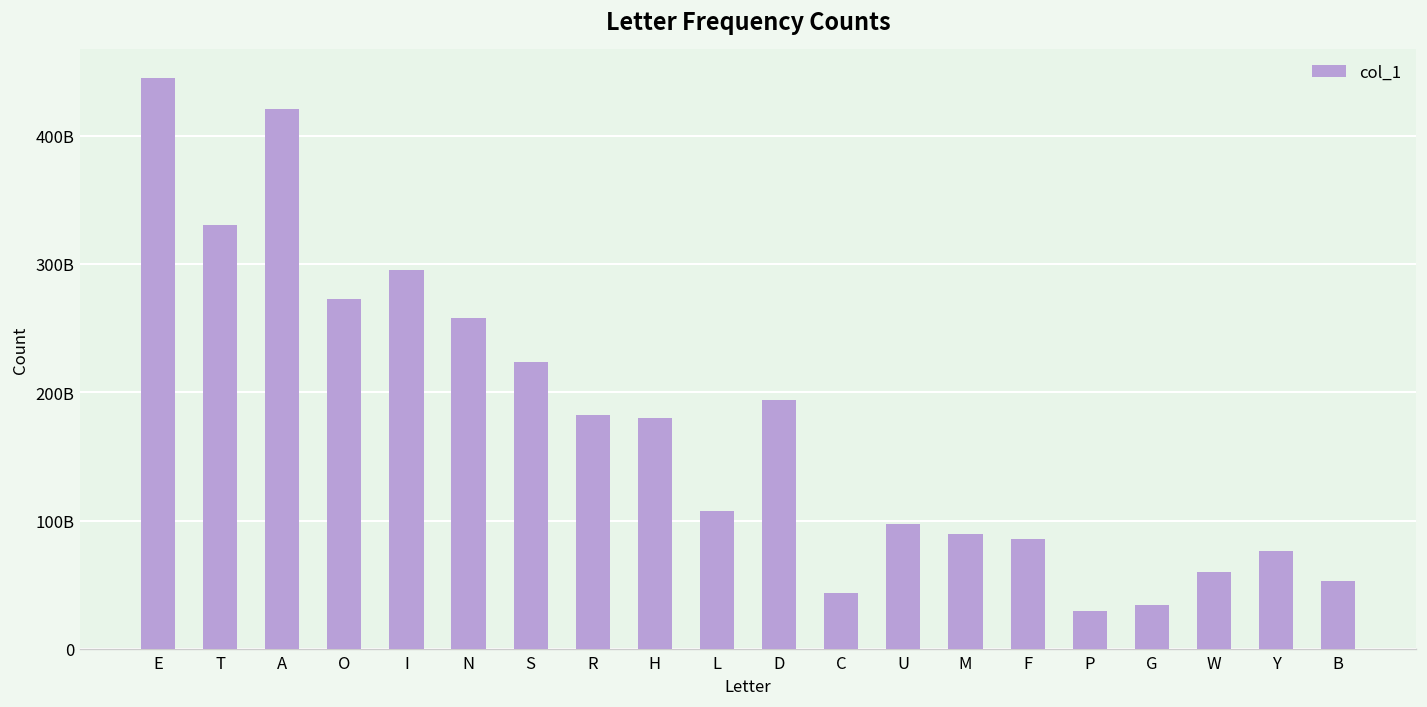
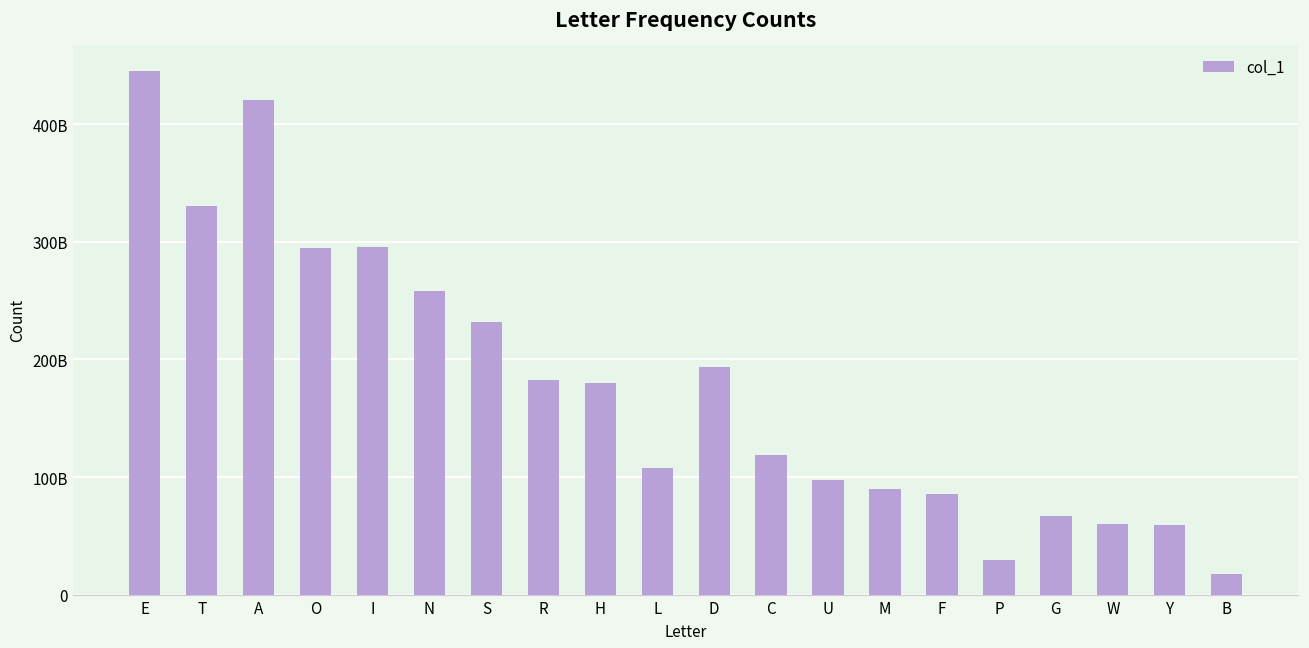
  {
    "E": 445000000000,
    "T": 331000000000,
    "A": 420000000000,
-   "O": 272000000000,
+   "O": 295000000000,
    "I": 295000000000,
    "N": 258000000000,
-   "S": 223000000000,
+   "S": 232000000000,
    "R": 182000000000,
    "H": 180000000000,
    "L": 107000000000,
    "D": 194000000000,
-   "C": 44000000000,
+   "C": 119000000000,
    "U": 97000000000,
    "M": 90000000000,
    "F": 86000000000,
    "P": 30000000000,
-   "G": 34000000000,
+   "G": 67000000000,
    "W": 60000000000,
-   "Y": 77000000000,
-   "B": 53000000000
+   "Y": 59000000000,
+   "B": 17000000000
  }
